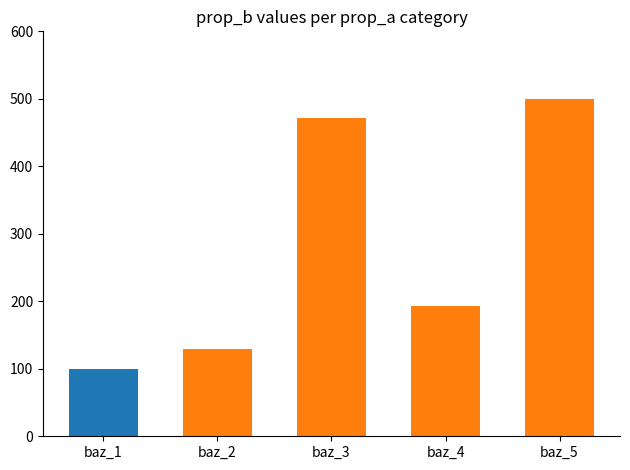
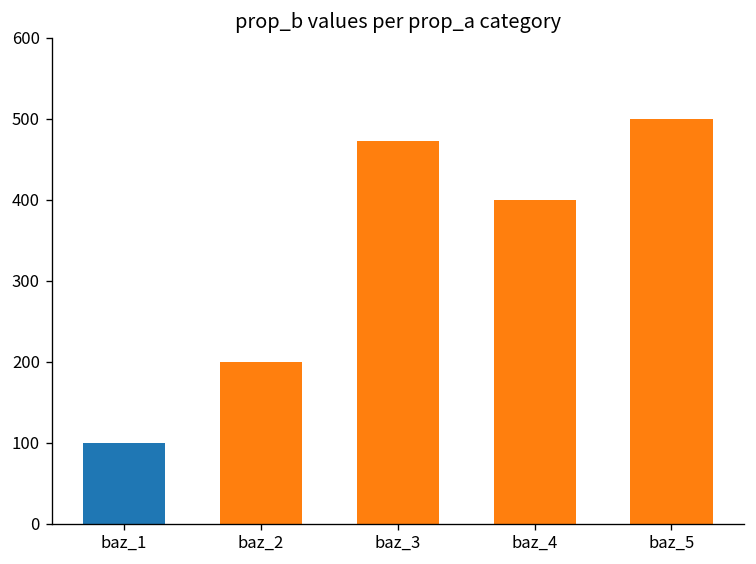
  {
    "baz_1": 100,
-   "baz_2": 130,
+   "baz_2": 200,
    "baz_3": 470,
-   "baz_4": 190,
+   "baz_4": 400,
    "baz_5": 500
  }
